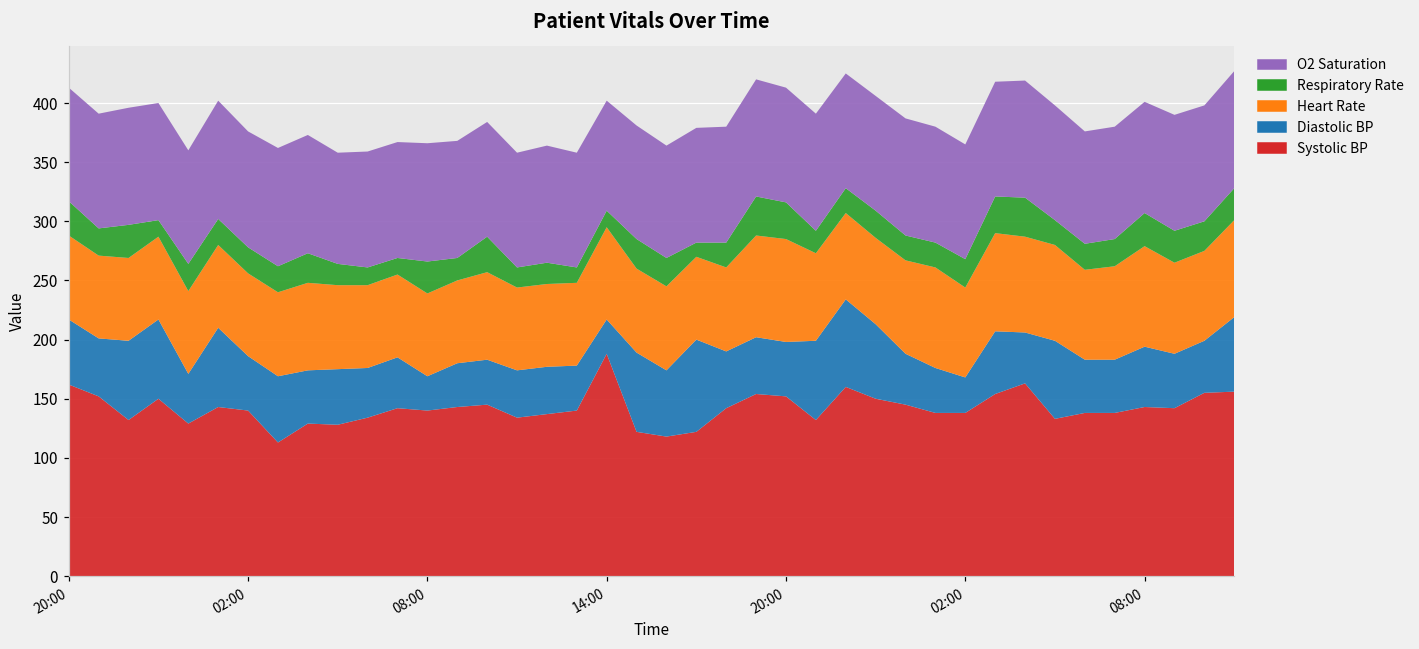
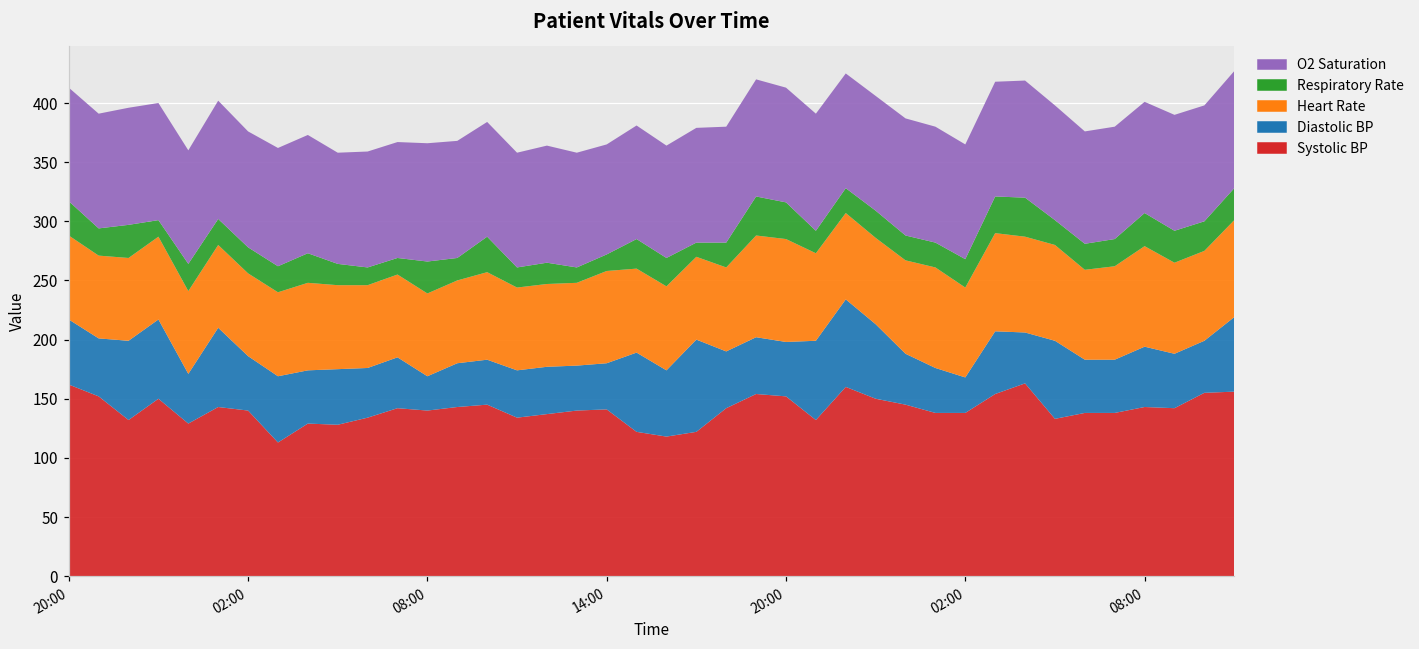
  {
    "Systolic BP": {
-     "14:00": 188
+     "14:00": 141
    },
    "Diastolic BP": {
-     "14:00": 29
+     "14:00": 39
    },
    "Heart Rate": {
      "14:00": 78
    },
    "Respiratory Rate": {
      "14:00": 14
    },
    "O2 Saturation": {
      "14:00": 93
    }
  }
